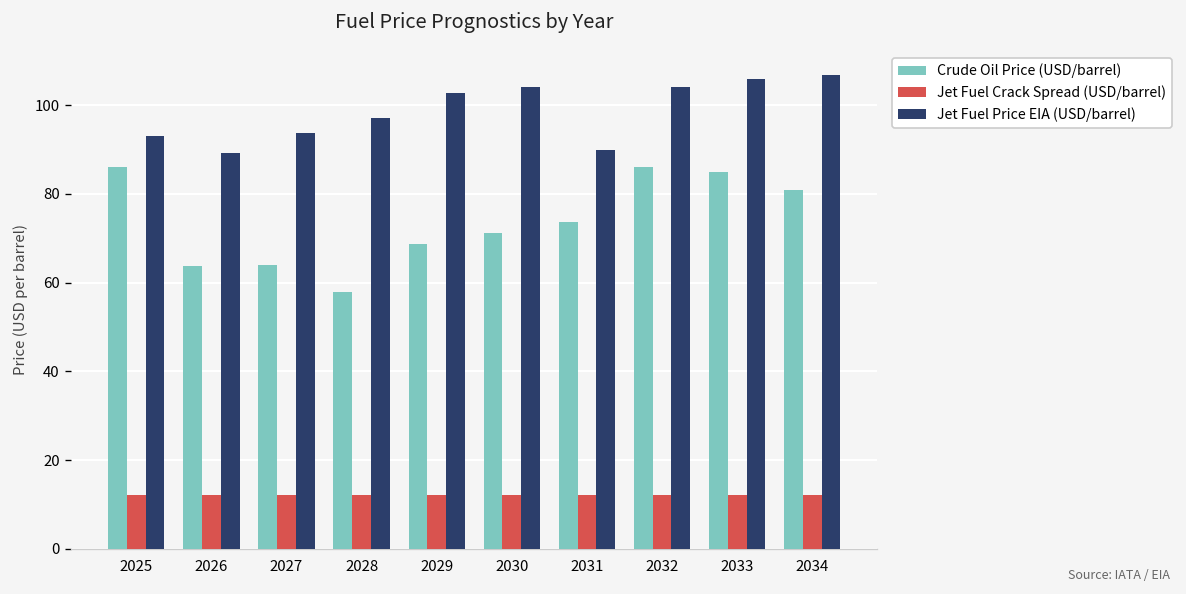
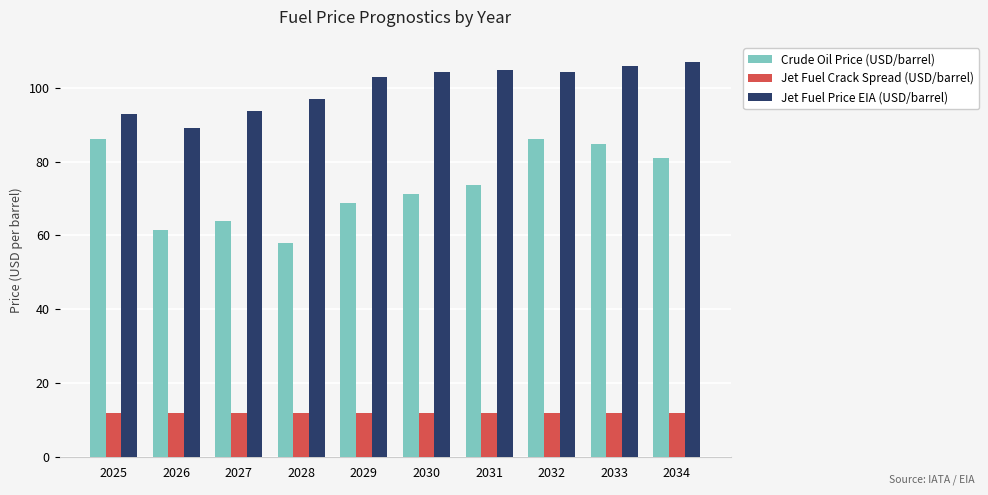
  {
    "Crude Oil Price (USD/barrel)": {
      "2025": 86,
-     "2026": 64,
+     "2026": 61,
      "2027": 64,
      "2028": 58,
      "2029": 69,
      "2030": 71,
      "2031": 74,
      "2032": 86,
      "2033": 85,
      "2034": 81
    },
    "Jet Fuel Crack Spread (USD/barrel)": {
      "2025": 12,
      "2026": 12,
      "2027": 12,
      "2028": 12,
      "2029": 12,
      "2030": 12,
      "2031": 12,
      "2032": 12,
      "2033": 12,
      "2034": 12
    },
    "Jet Fuel Price EIA (USD/barrel)": {
      "2025": 93,
      "2026": 89,
      "2027": 94,
      "2028": 97,
      "2029": 103,
      "2030": 104,
-     "2031": 90,
+     "2031": 105,
      "2032": 104,
      "2033": 106,
      "2034": 107
    }
  }
